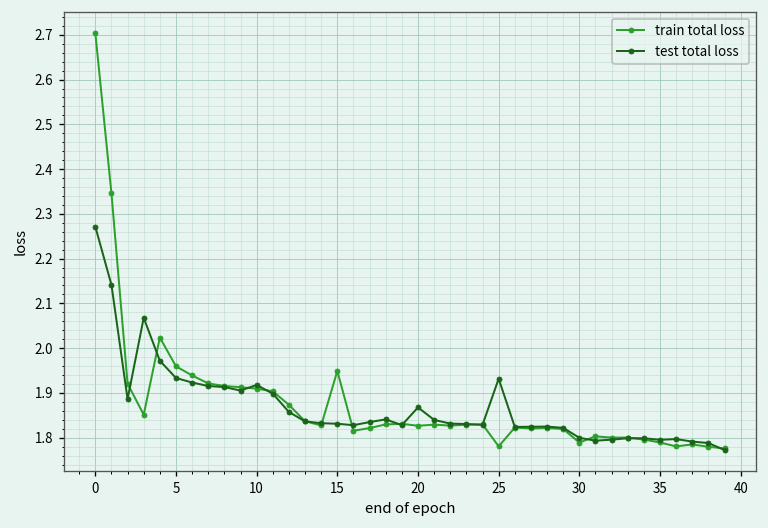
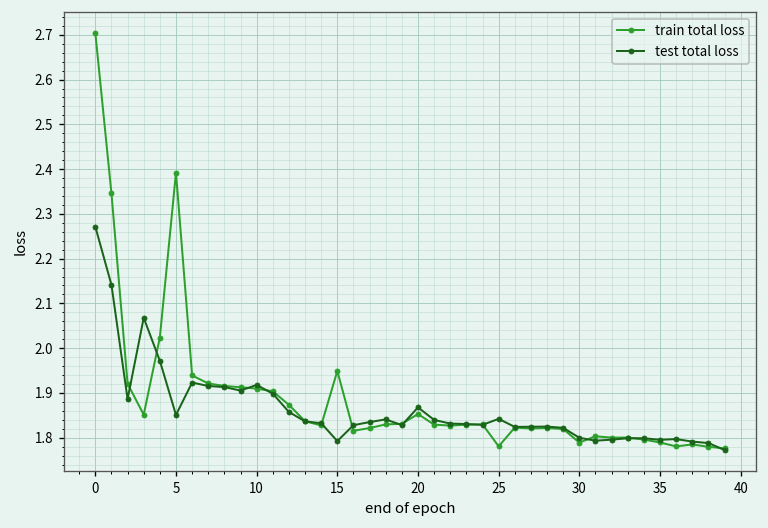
  {
    "train total loss": {
      "0": 2.70,
-     "5": 1.96,
+     "5": 2.39,
      "10": 1.91,
      "15": 1.95,
-     "20": 1.83,
+     "20": 1.85,
      "25": 1.78,
      "30": 1.79
    },
    "test total loss": {
      "0": 2.27,
-     "5": 1.93,
+     "5": 1.85,
      "10": 1.92,
-     "15": 1.83,
+     "15": 1.79,
      "20": 1.87,
-     "25": 1.93,
+     "25": 1.84,
      "30": 1.80
    }
  }
